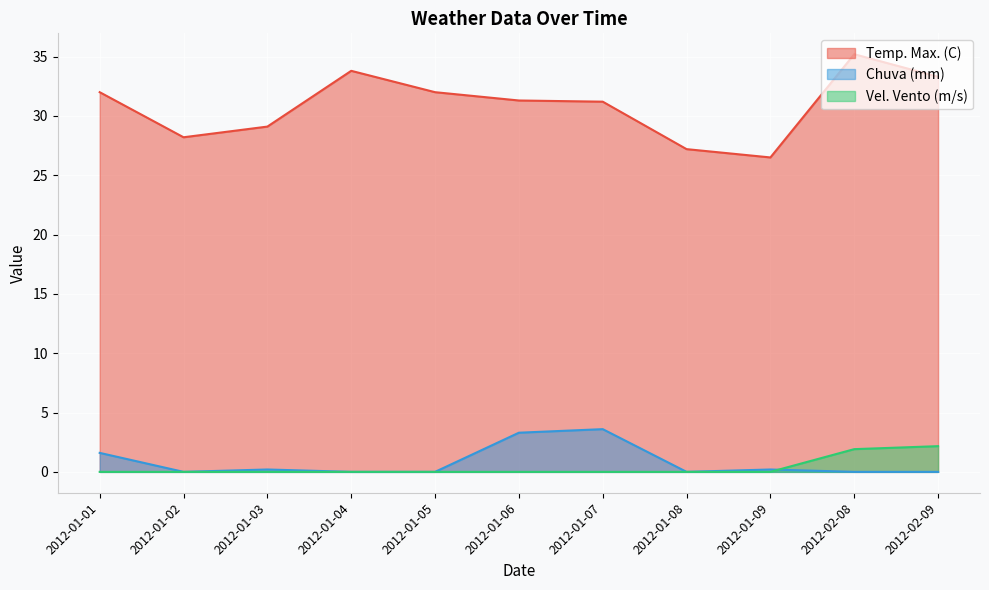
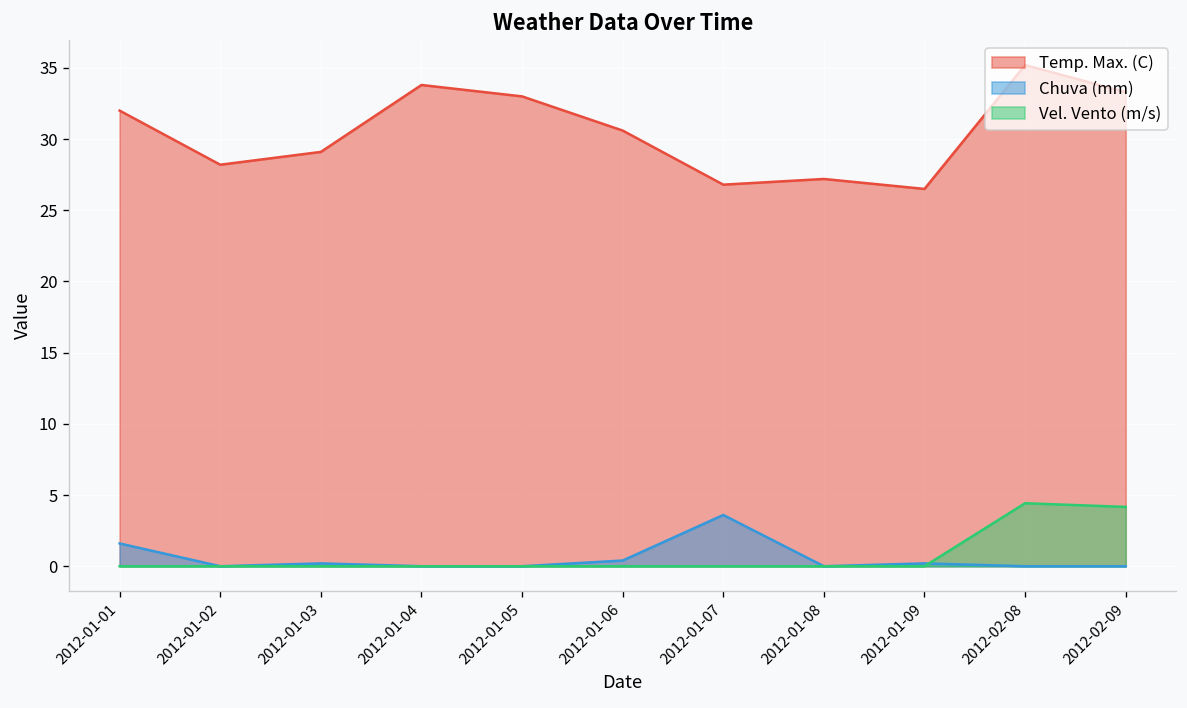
  {
    "Temp. Max. (C)": {
      "2012-01-01": 32.0,
      "2012-01-02": 28.2,
      "2012-01-03": 29.1,
      "2012-01-04": 33.8,
-     "2012-01-05": 32,
-     "2012-01-06": 31.3,
-     "2012-01-07": 31.2,
+     "2012-01-05": 33,
+     "2012-01-06": 30.6,
+     "2012-01-07": 26.8,
      "2012-01-08": 27.2,
      "2012-01-09": 26.5
    },
    "Chuva (mm)": {
      "2012-01-01": 1.6,
-     "2012-01-06": 3.3,
+     "2012-01-06": 0.4,
      "2012-01-07": 3.6,
      "2012-02-08": 0.0,
      "2012-02-09": 0.0
    },
    "Vel. Vento (m/s)": {
      "2012-01-01": 0.0,
      "2012-01-06": 0.0,
      "2012-01-07": 0.0,
-     "2012-02-08": 1.9,
-     "2012-02-09": 2.2
+     "2012-02-08": 4.4,
+     "2012-02-09": 4.2
    }
  }
